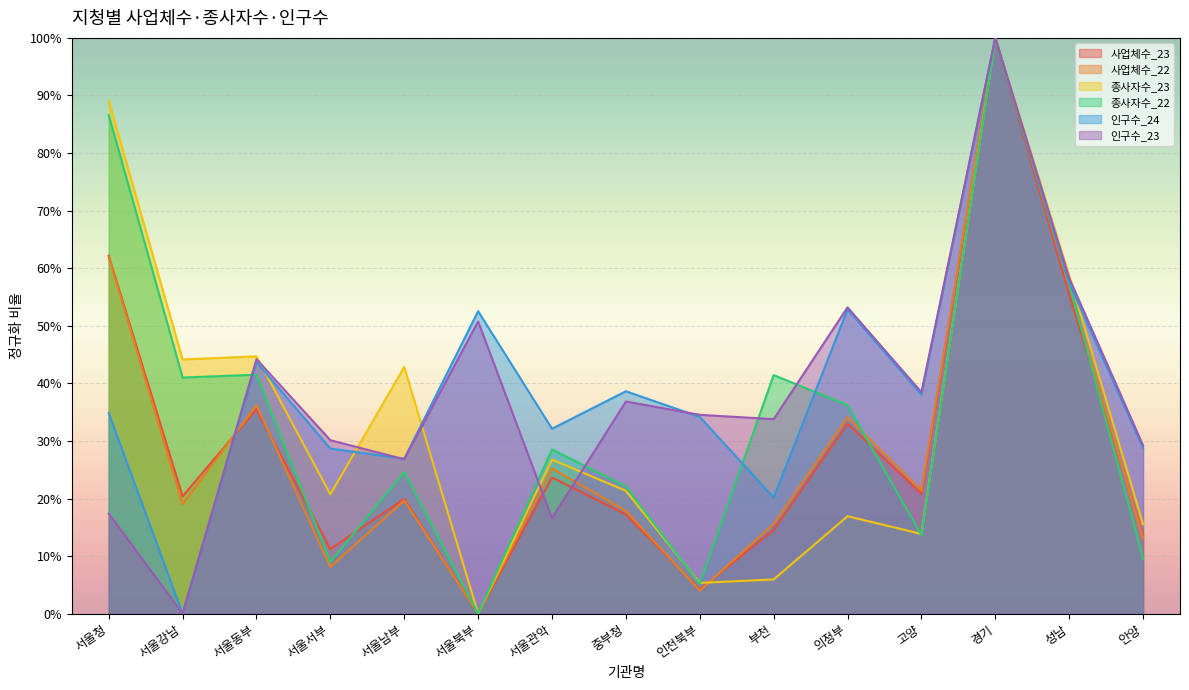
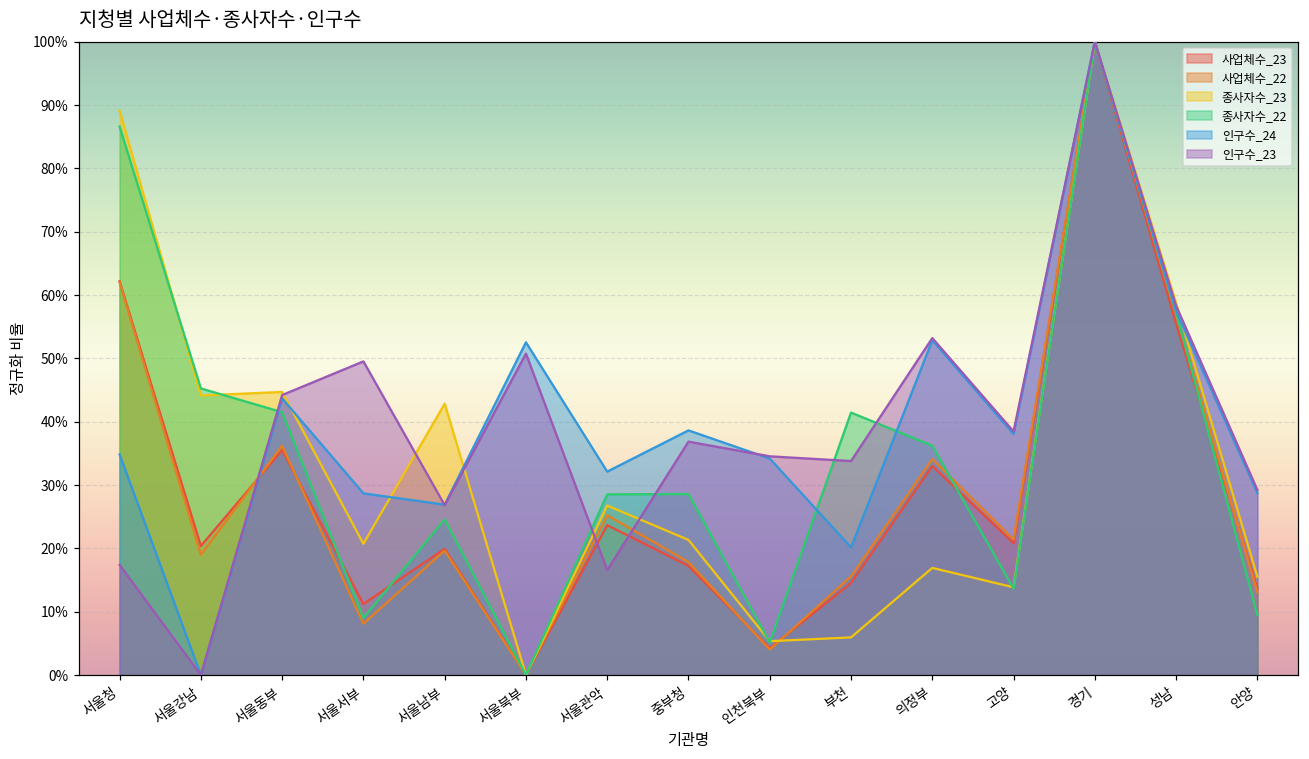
  {
    "종사자수_22": {
      "서울청": "87%",
-     "서울강남": "41%",
+     "서울강남": "45%",
      "서울동부": "42%",
      "서울서부": "9%",
      "서울남부": "25%",
      "서울관악": "29%",
-     "중부청": "22%",
+     "중부청": "29%",
      "부천": "41%",
      "의정부": "36%",
      "안양": "10%"
    },
    "인구수_24": {
      "서울청": "35%",
      "서울동부": "44%",
      "서울서부": "29%",
      "서울북부": "53%",
      "서울관악": "32%",
      "중부청": "39%",
      "부천": "20%",
      "안양": "29%"
    },
    "인구수_23": {
      "서울청": "17%",
      "서울동부": "44%",
-     "서울서부": "30%",
+     "서울서부": "50%",
      "서울북부": "51%",
      "서울관악": "17%",
      "중부청": "37%",
      "부천": "34%",
      "안양": "29%"
    }
  }
